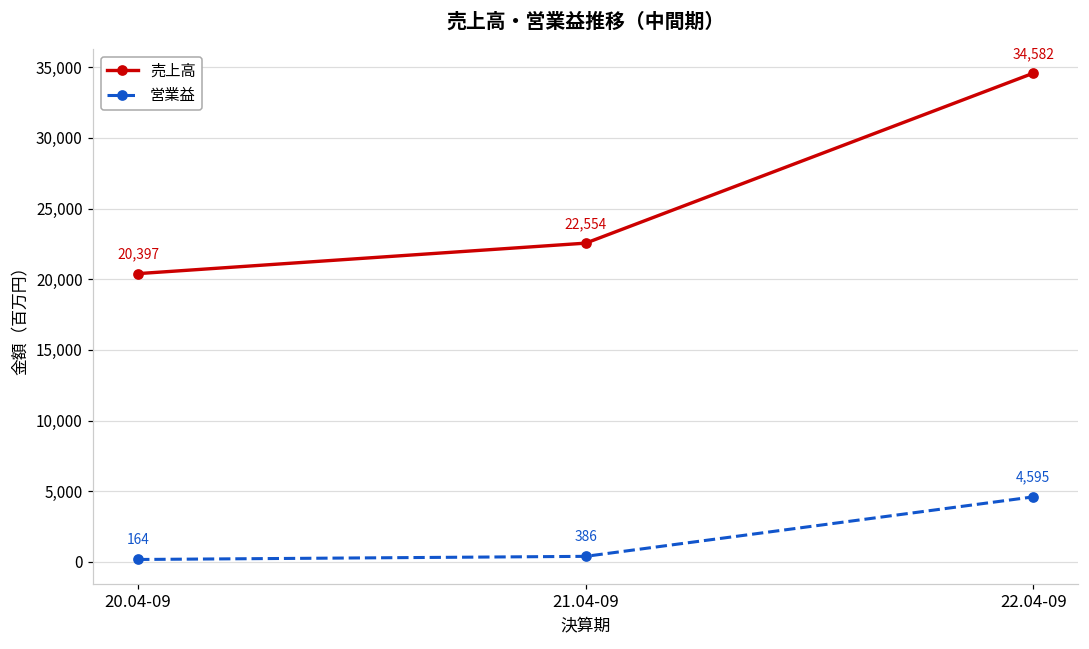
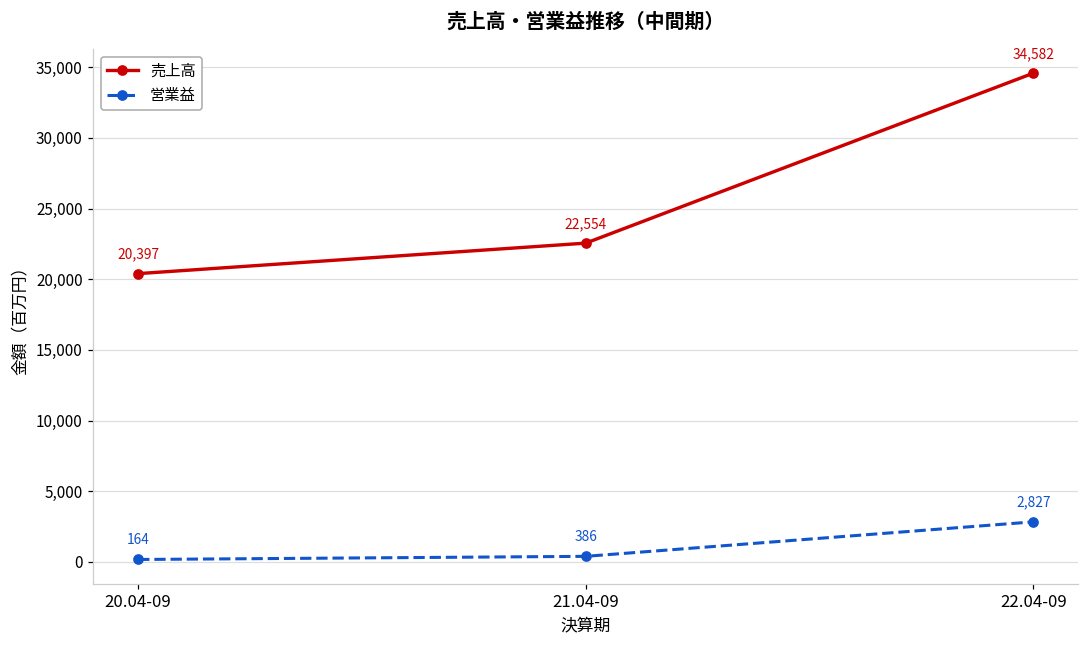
  {
    "売上高": {
      "20.04-09": "20,397",
      "21.04-09": "22,554",
      "22.04-09": "34,582"
    },
    "営業益": {
      "20.04-09": "164",
      "21.04-09": "386",
-     "22.04-09": "4,595"
+     "22.04-09": "2,827"
    }
  }
